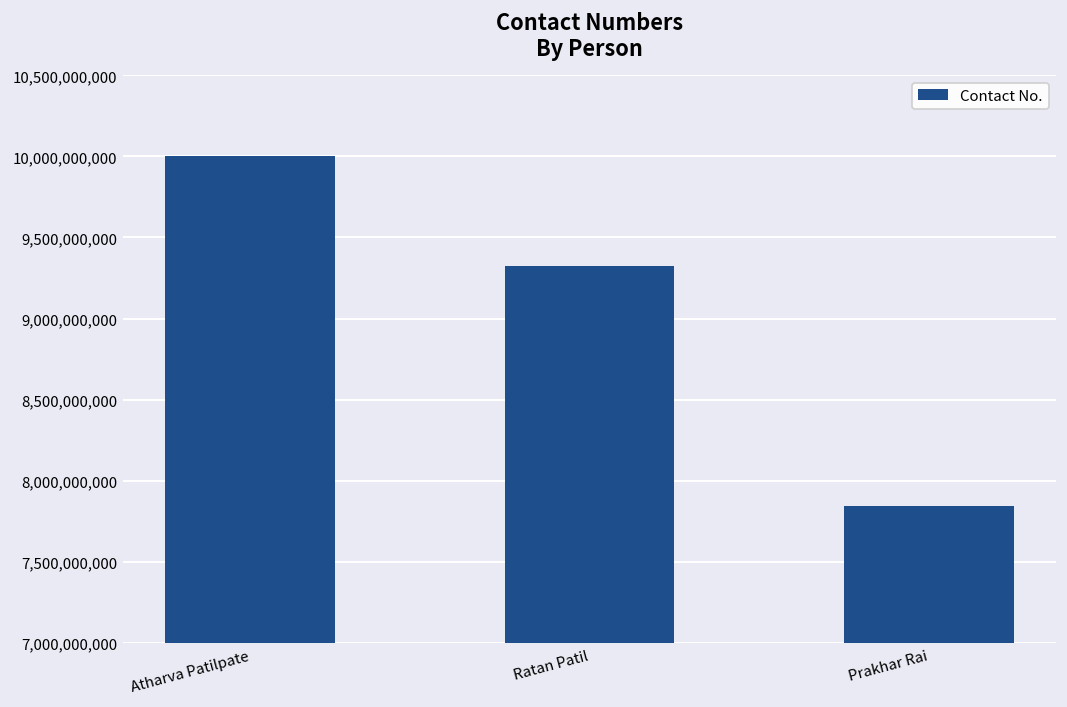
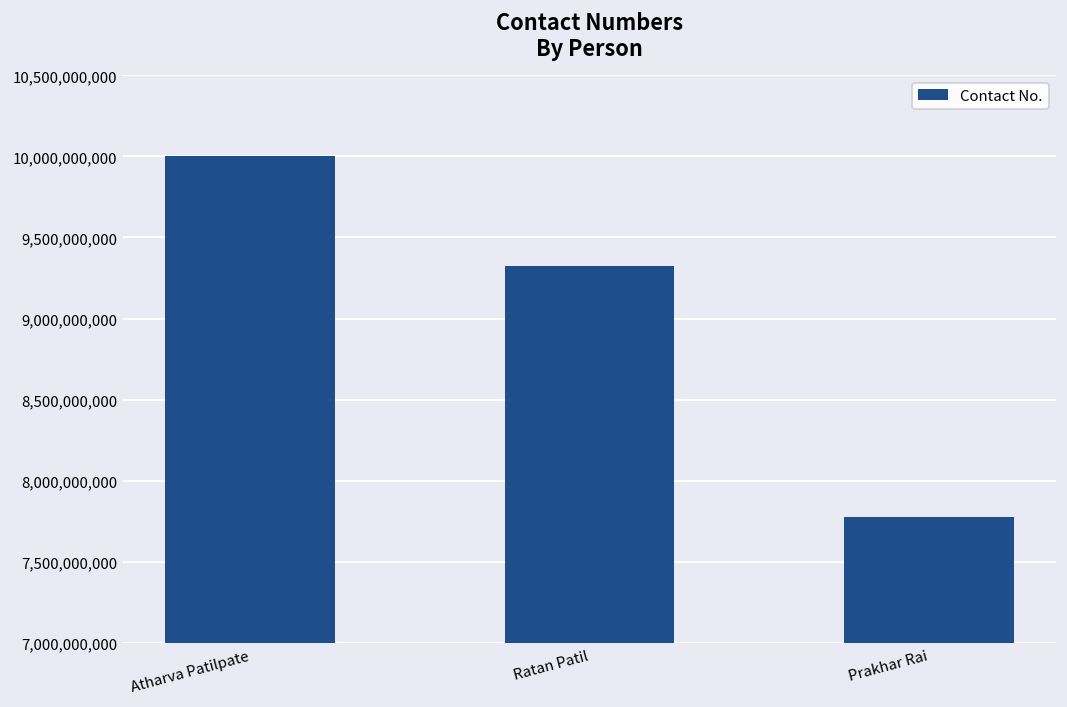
  {
    "Atharva Patilpate": "10,000,000,000",
    "Ratan Patil": "9,330,000,000",
-   "Prakhar Rai": "7,840,000,000"
+   "Prakhar Rai": "7,780,000,000"
  }
